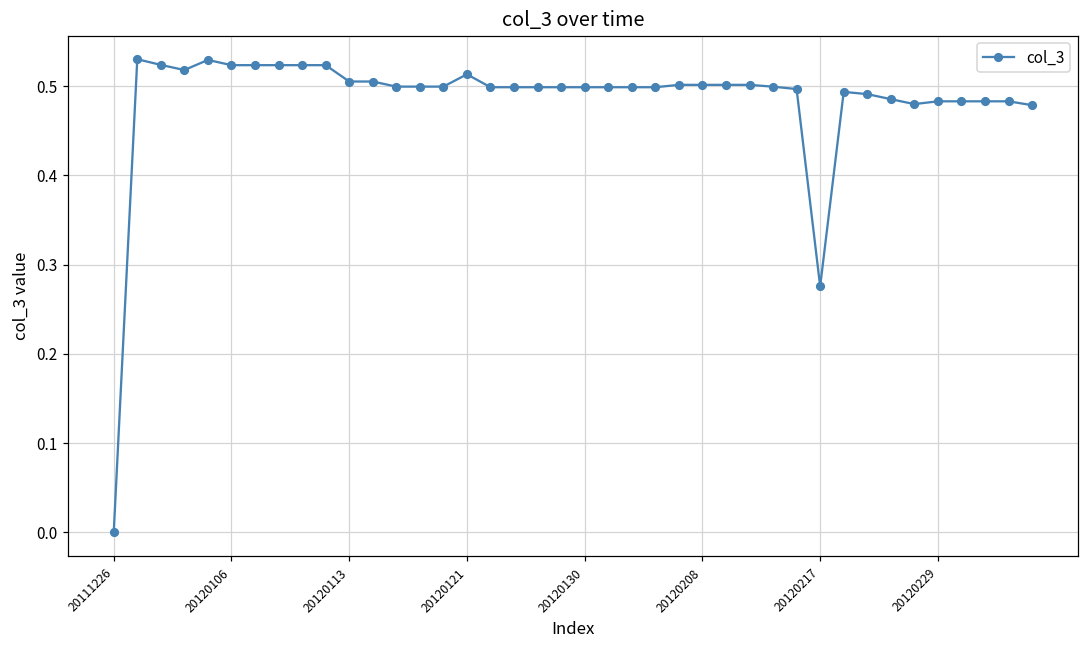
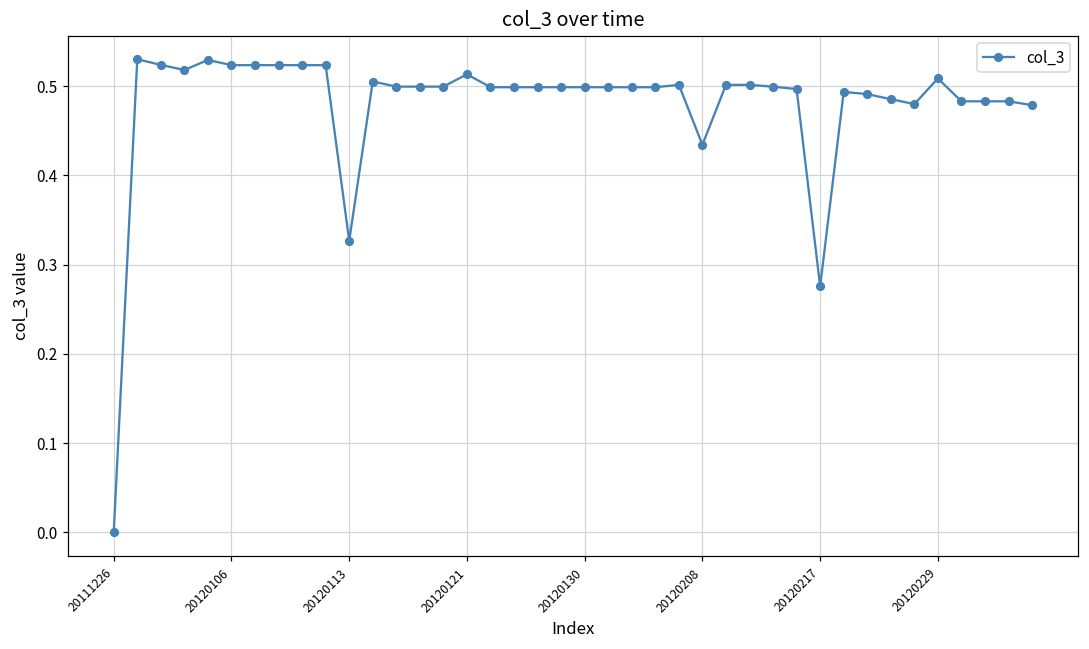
  {
    "20111226": 0.00,
    "20120106": 0.52,
-   "20120113": 0.51,
+   "20120113": 0.33,
    "20120121": 0.51,
    "20120130": 0.50,
-   "20120208": 0.50,
+   "20120208": 0.43,
    "20120217": 0.28,
-   "20120229": 0.48
+   "20120229": 0.51
  }
